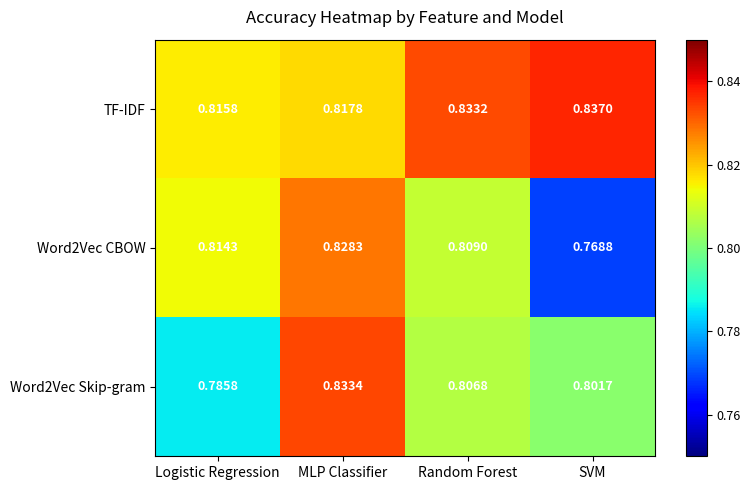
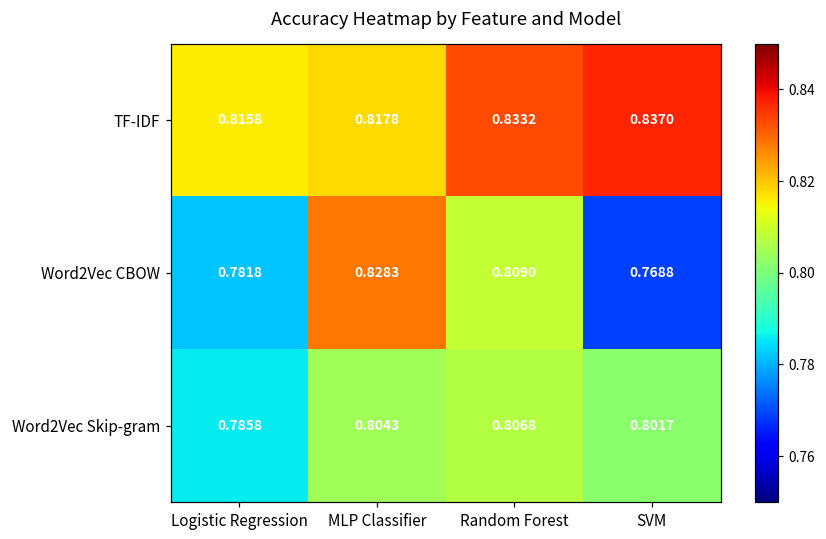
  {
    "TF-IDF": {
      "Logistic Regression": 0.8158,
      "MLP Classifier": 0.8178,
      "Random Forest": 0.8332,
      "SVM": 0.8370
    },
    "Word2Vec CBOW": {
-     "Logistic Regression": 0.8143,
+     "Logistic Regression": 0.7818,
      "MLP Classifier": 0.8283,
      "Random Forest": 0.8090,
      "SVM": 0.7688
    },
    "Word2Vec Skip-gram": {
      "Logistic Regression": 0.7858,
-     "MLP Classifier": 0.8334,
+     "MLP Classifier": 0.8043,
      "Random Forest": 0.8068,
      "SVM": 0.8017
    }
  }
